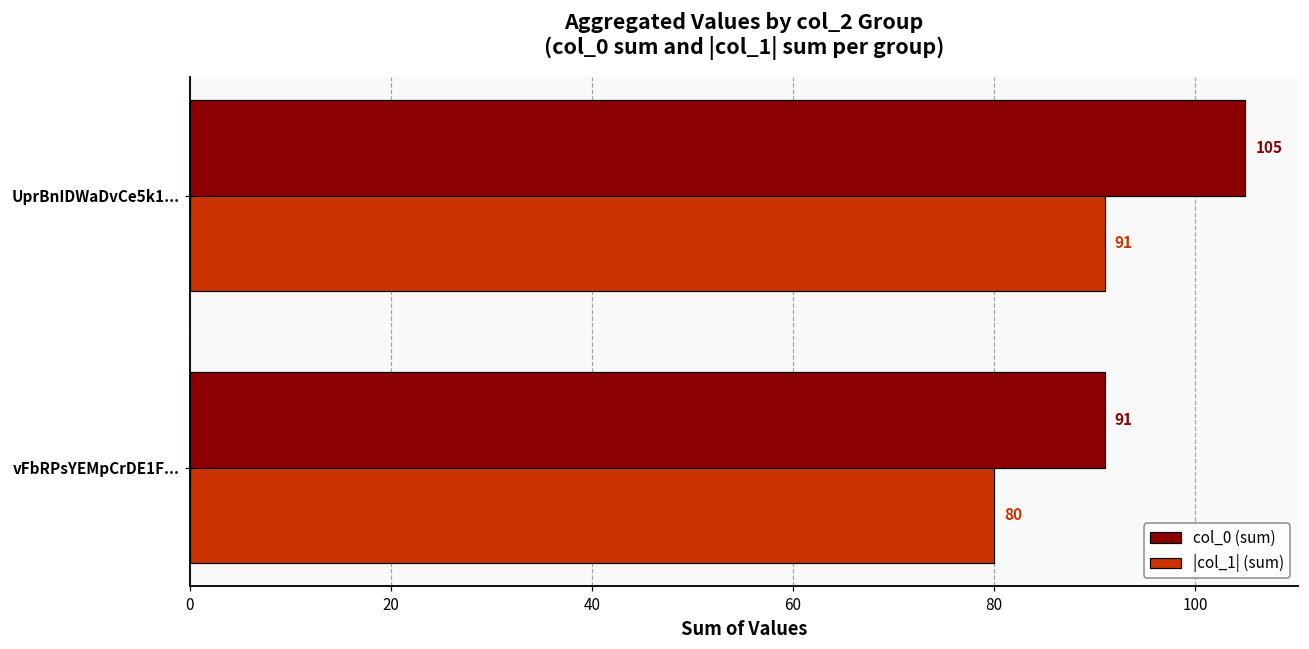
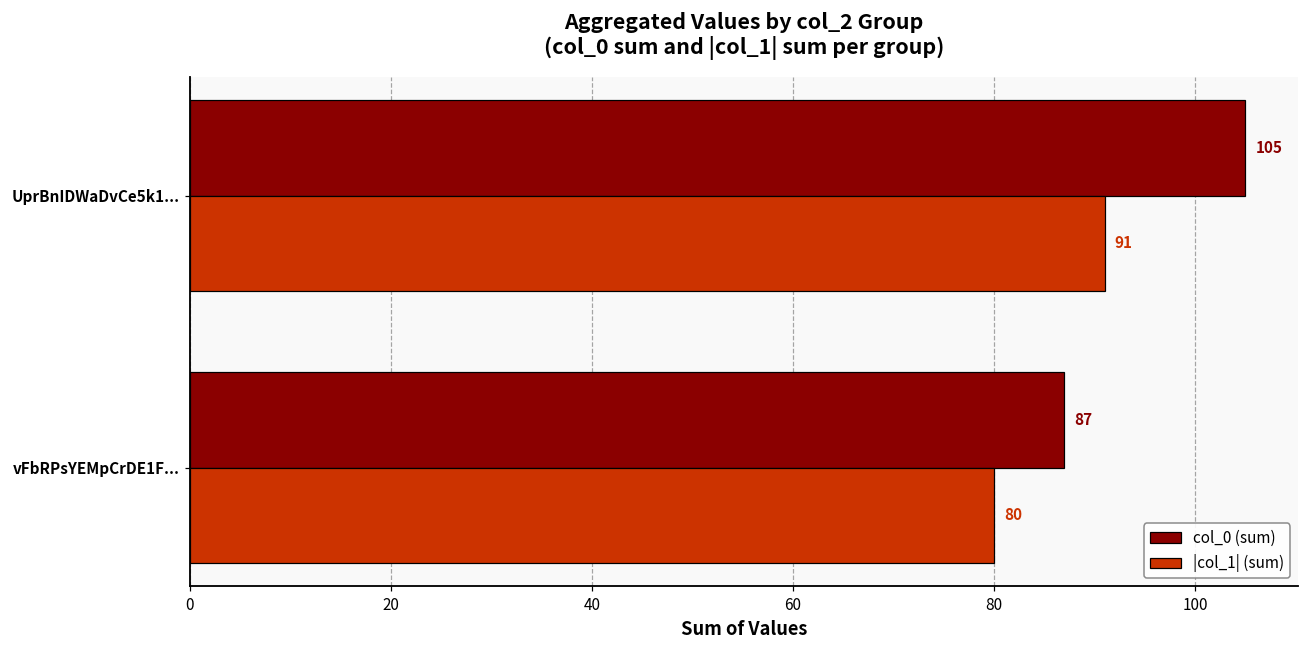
  {
    "col_0 (sum)": {
      "UprBnIDWaDvCe5k1...": 105,
-     "vFbRPsYEMpCrDE1F...": 91
+     "vFbRPsYEMpCrDE1F...": 87
    },
    "|col_1| (sum)": {
      "UprBnIDWaDvCe5k1...": 91,
      "vFbRPsYEMpCrDE1F...": 80
    }
  }
